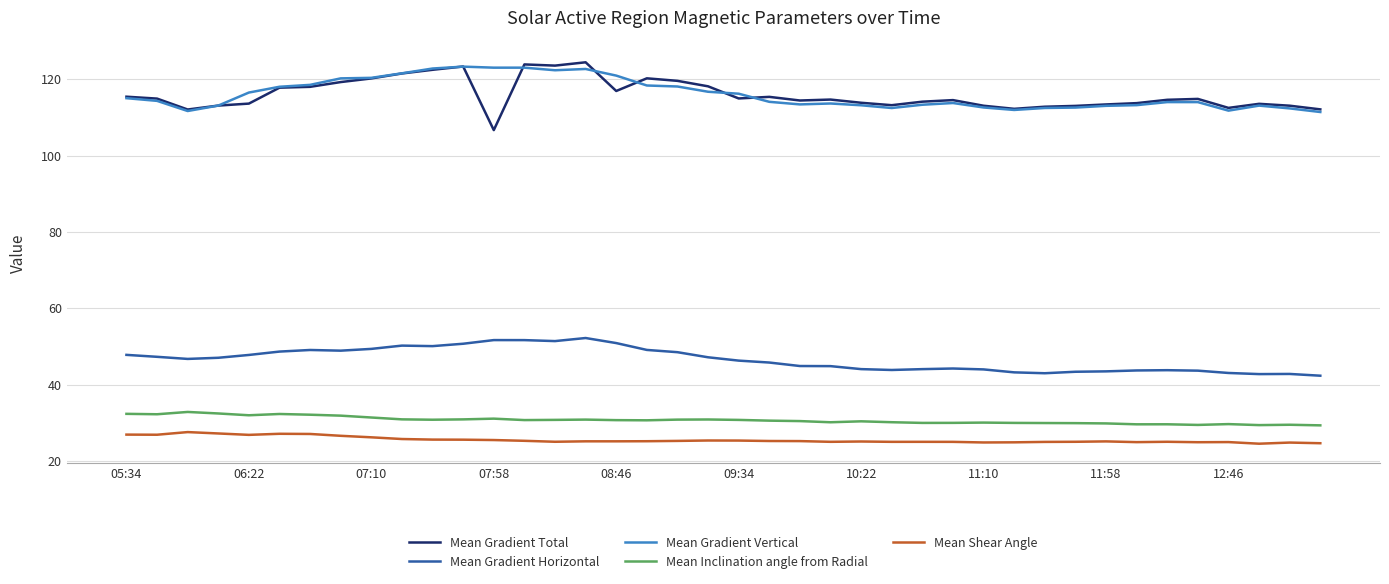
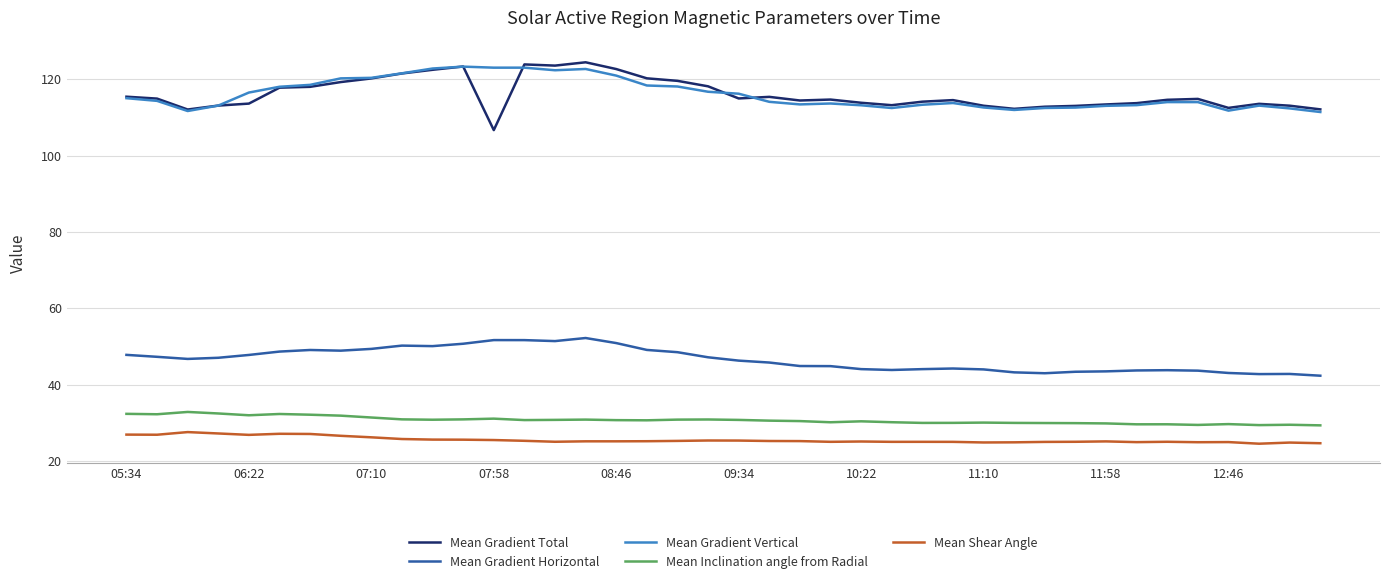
  {
    "Mean Gradient Total": {
      "06:22": 114,
      "07:58": 107,
-     "08:46": 117,
+     "08:46": 123,
      "09:34": 115,
      "12:46": 112
    },
    "Mean Inclination angle from Radial": {
      "05:34": 32,
      "06:22": 32,
      "07:10": 31,
      "07:58": 31,
      "08:46": 31,
      "09:34": 31,
      "10:22": 30,
      "11:10": 30,
      "11:58": 30,
      "12:46": 30
    },
    "Mean Shear Angle": {
      "05:34": 27,
      "06:22": 27,
      "07:10": 26,
      "07:58": 25,
      "08:46": 25,
      "09:34": 25,
      "10:22": 25,
      "11:10": 25,
      "11:58": 25,
      "12:46": 25
    }
  }
